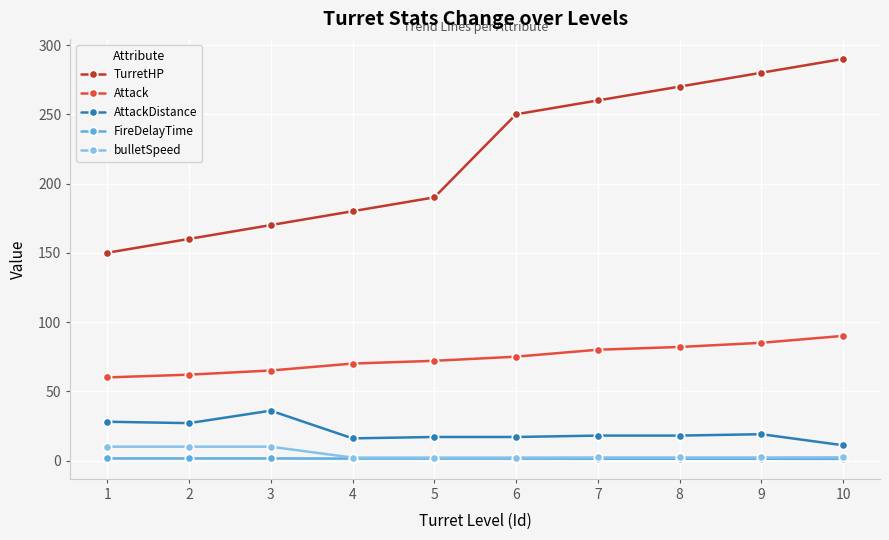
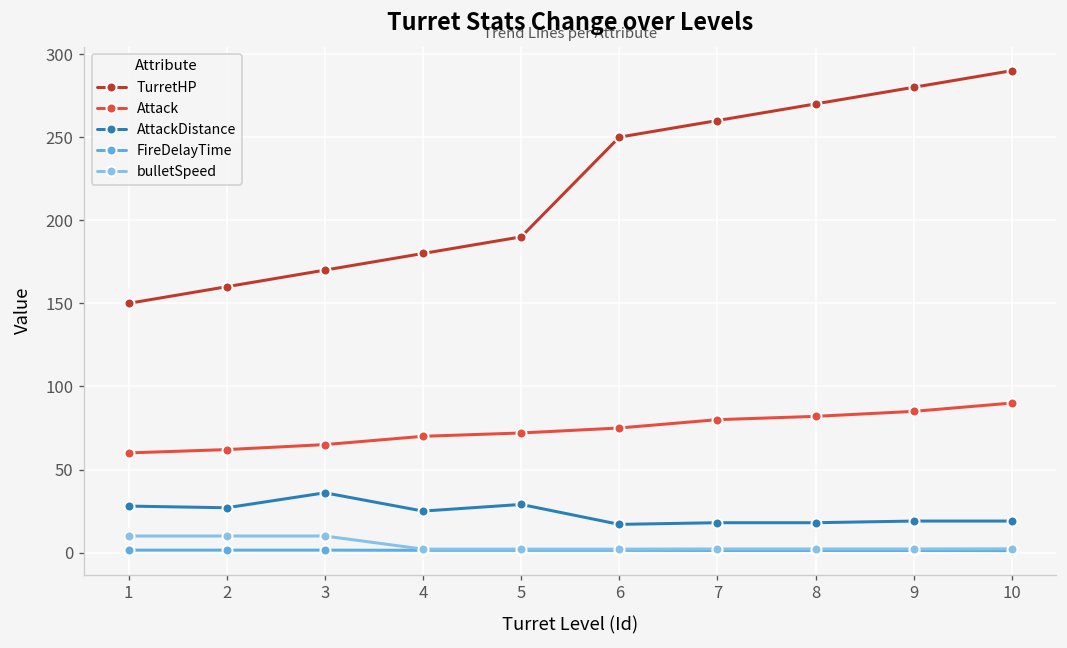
  {
    "AttackDistance": {
      "1": 28,
      "2": 27,
      "3": 36,
-     "4": 16,
-     "5": 17,
+     "4": 25,
+     "5": 29,
      "6": 17,
      "7": 18,
      "8": 18,
      "9": 19,
-     "10": 11
+     "10": 19
    }
  }
